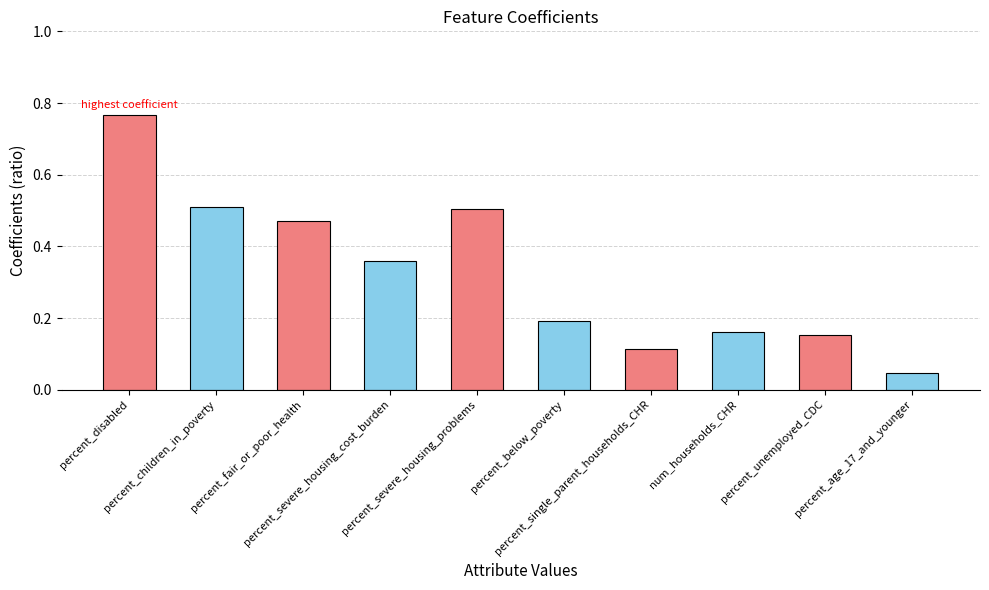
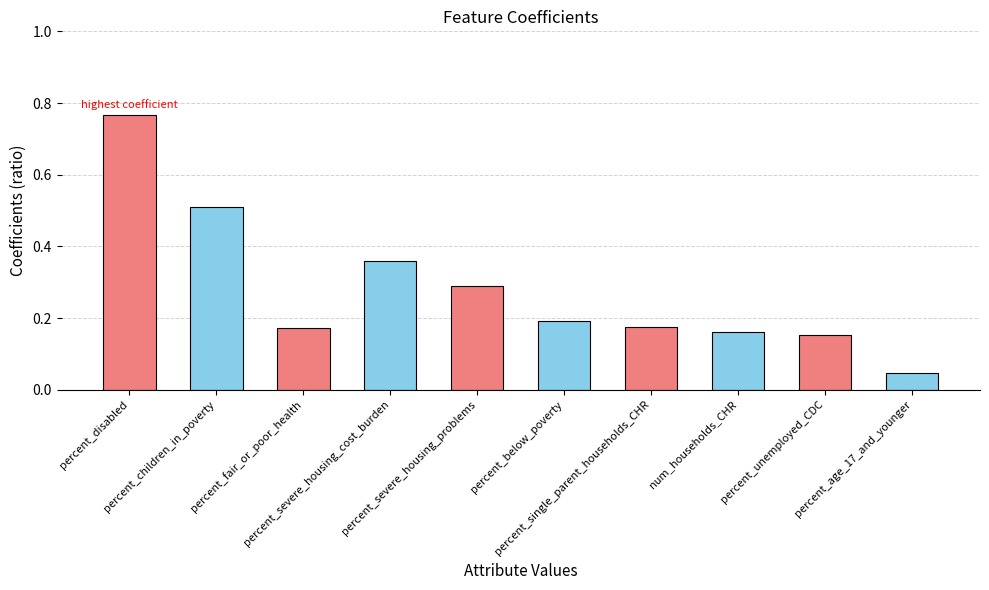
  {
    "percent_disabled": 0.77,
    "percent_children_in_poverty": 0.51,
-   "percent_fair_or_poor_health": 0.47,
+   "percent_fair_or_poor_health": 0.17,
    "percent_severe_housing_cost_burden": 0.36,
-   "percent_severe_housing_problems": 0.50,
+   "percent_severe_housing_problems": 0.29,
    "percent_below_poverty": 0.19,
-   "percent_single_parent_households_CHR": 0.11,
+   "percent_single_parent_households_CHR": 0.17,
    "num_households_CHR": 0.16,
    "percent_unemployed_CDC": 0.15,
    "percent_age_17_and_younger": 0.05
  }
